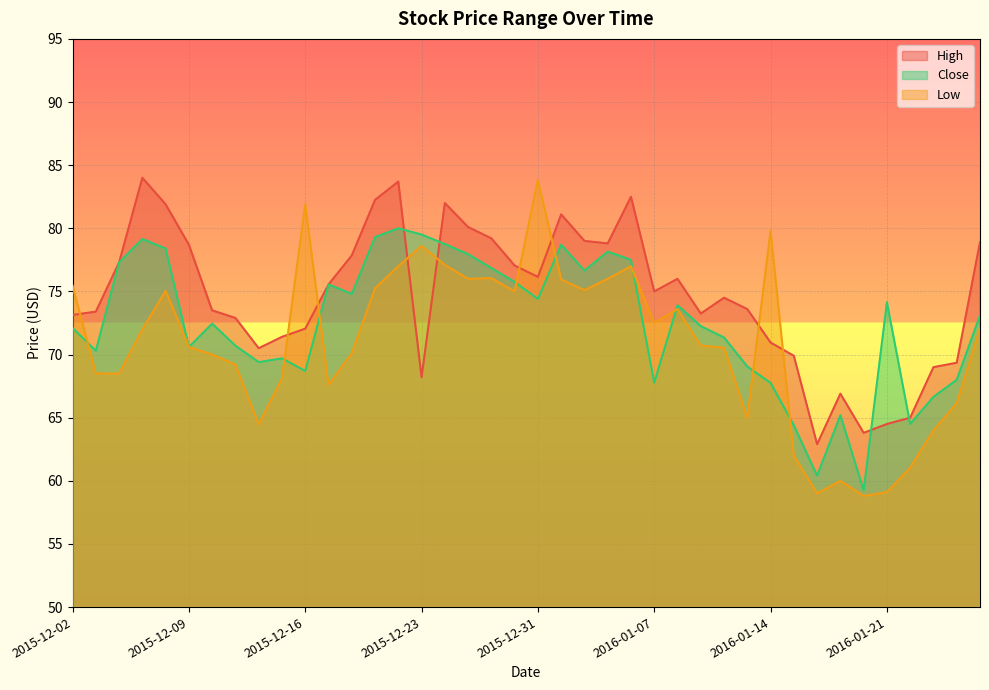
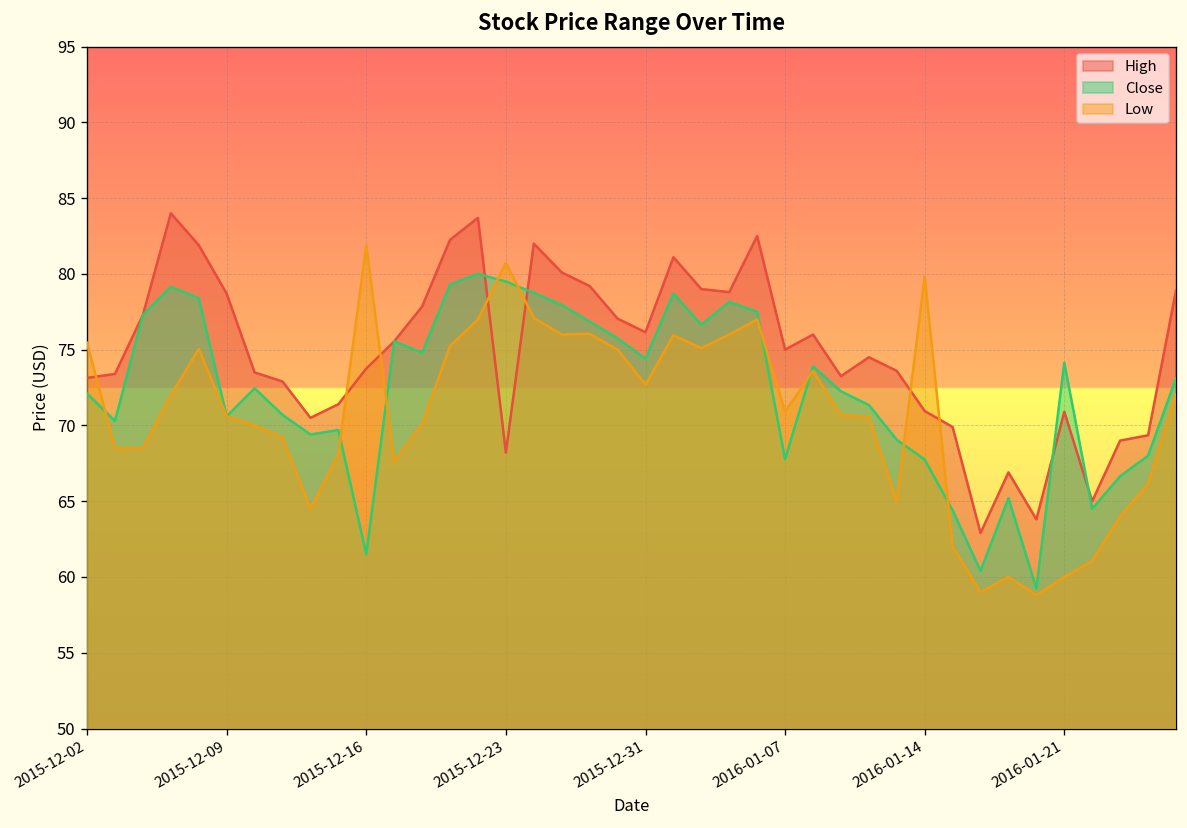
  {
    "High": {
      "2015-12-02": 73.1,
      "2015-12-09": 78.7,
-     "2015-12-16": 72.1,
+     "2015-12-16": 73.8,
      "2015-12-23": 68.2,
      "2015-12-31": 76.2,
      "2016-01-07": 75.0,
      "2016-01-14": 70.9,
-     "2016-01-21": 64.5
+     "2016-01-21": 70.9
    },
    "Close": {
      "2015-12-02": 72.1,
-     "2015-12-16": 68.7,
+     "2015-12-16": 61.5,
      "2015-12-23": 79.5,
      "2015-12-31": 74.4,
      "2016-01-07": 67.8,
      "2016-01-14": 67.8,
      "2016-01-21": 74.1
    },
    "Low": {
      "2015-12-02": 75.5,
      "2015-12-16": 81.9,
-     "2015-12-23": 78.6,
-     "2015-12-31": 83.8,
-     "2016-01-07": 72.5,
+     "2015-12-23": 80.7,
+     "2015-12-31": 72.7,
+     "2016-01-07": 70.9,
      "2016-01-14": 79.8,
-     "2016-01-21": 59.1
+     "2016-01-21": 60.0
    }
  }
